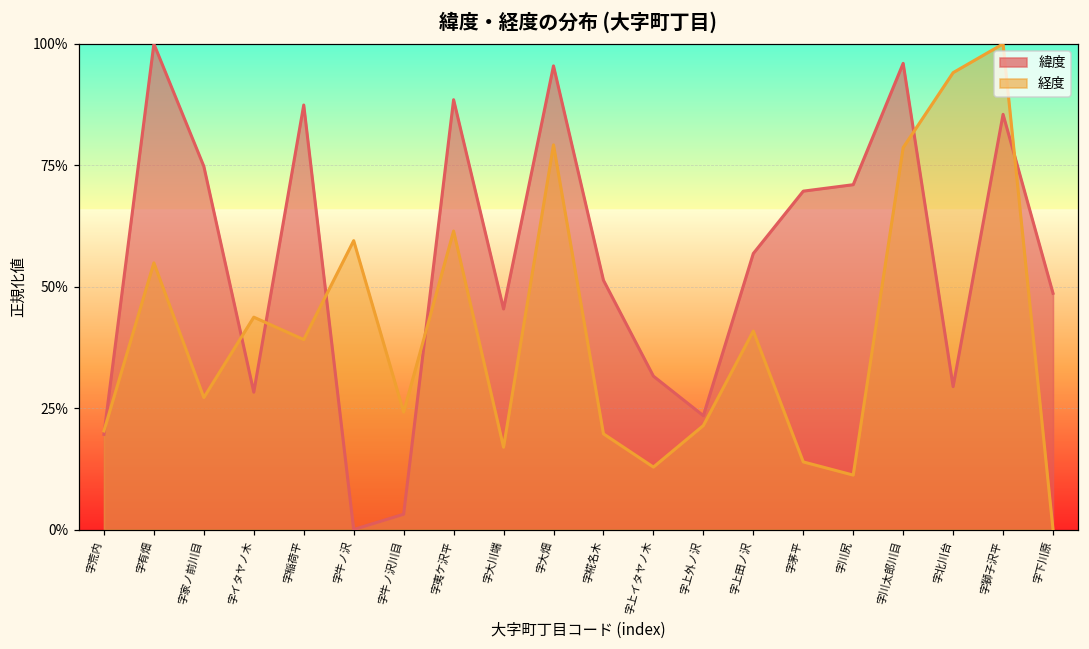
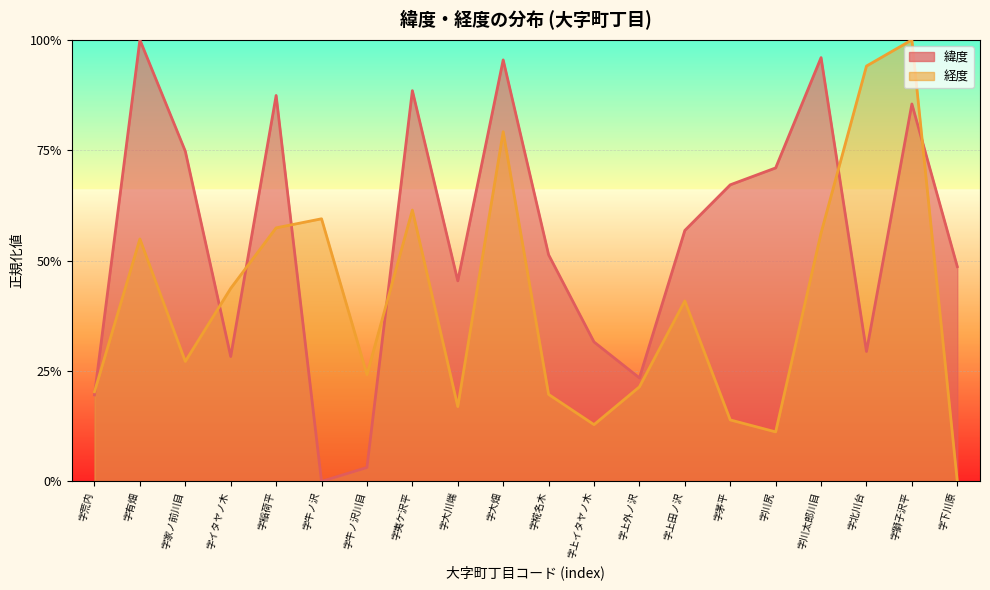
  {
    "緯度": {
      "字荒内": "20%",
      "字有畑": "100%",
      "字家ノ前川目": "75%",
      "字イタヤノ木": "28%",
      "字稲荷平": "87%",
      "字牛ノ沢": "0%",
      "字牛ノ沢川目": "3%",
      "字夷ケ沢平": "89%",
      "字大川端": "45%",
      "字大畑": "95%",
      "字椛名木": "51%",
      "字上イタヤノ木": "32%",
      "字上外ノ沢": "23%",
      "字上田ノ沢": "57%",
-     "字茅平": "70%",
+     "字茅平": "67%",
      "字川尻": "71%",
      "字川太郎川目": "96%",
      "字北川台": "29%",
      "字獅子沢平": "85%",
      "字下川原": "49%"
    },
    "経度": {
      "字荒内": "20%",
      "字有畑": "55%",
      "字家ノ前川目": "27%",
      "字イタヤノ木": "44%",
-     "字稲荷平": "39%",
+     "字稲荷平": "57%",
      "字牛ノ沢": "59%",
      "字牛ノ沢川目": "24%",
      "字夷ケ沢平": "61%",
      "字大川端": "17%",
      "字大畑": "79%",
      "字椛名木": "20%",
      "字上イタヤノ木": "13%",
      "字上外ノ沢": "21%",
      "字上田ノ沢": "41%",
      "字茅平": "14%",
      "字川尻": "11%",
-     "字川太郎川目": "79%",
+     "字川太郎川目": "56%",
      "字北川台": "94%",
      "字獅子沢平": "100%",
      "字下川原": "0%"
    }
  }
